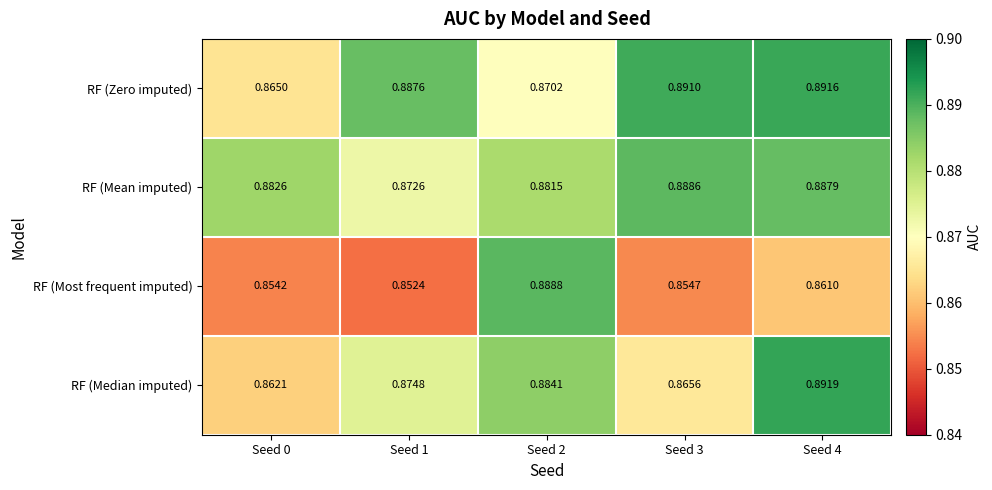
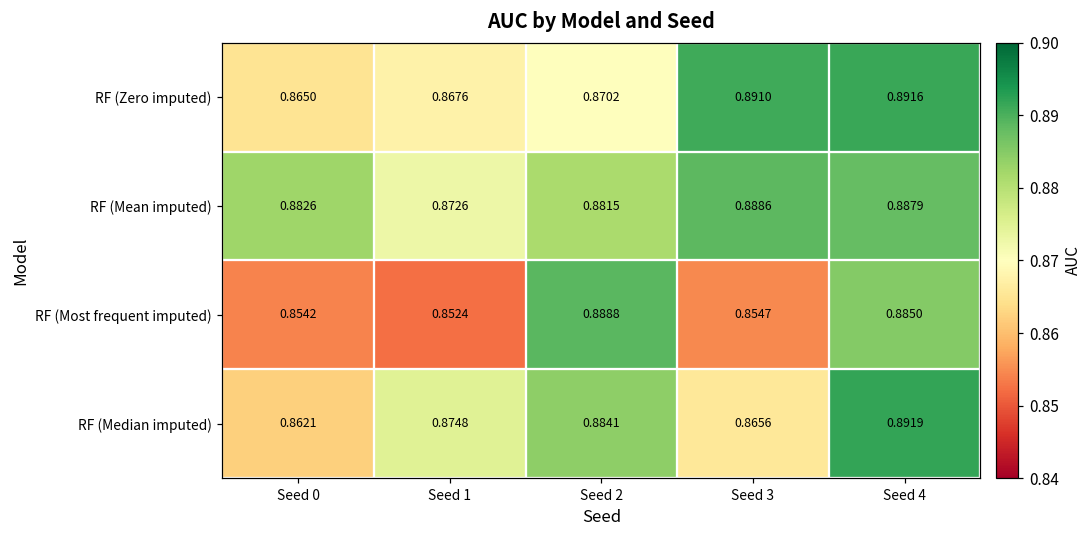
  {
    "RF (Zero imputed)": {
      "Seed 0": 0.8650,
-     "Seed 1": 0.8876,
+     "Seed 1": 0.8676,
      "Seed 2": 0.8702,
      "Seed 3": 0.8910,
      "Seed 4": 0.8916
    },
    "RF (Mean imputed)": {
      "Seed 0": 0.8826,
      "Seed 1": 0.8726,
      "Seed 2": 0.8815,
      "Seed 3": 0.8886,
      "Seed 4": 0.8879
    },
    "RF (Most frequent imputed)": {
      "Seed 0": 0.8542,
      "Seed 1": 0.8524,
      "Seed 2": 0.8888,
      "Seed 3": 0.8547,
-     "Seed 4": 0.8610
+     "Seed 4": 0.8850
    },
    "RF (Median imputed)": {
      "Seed 0": 0.8621,
      "Seed 1": 0.8748,
      "Seed 2": 0.8841,
      "Seed 3": 0.8656,
      "Seed 4": 0.8919
    }
  }
